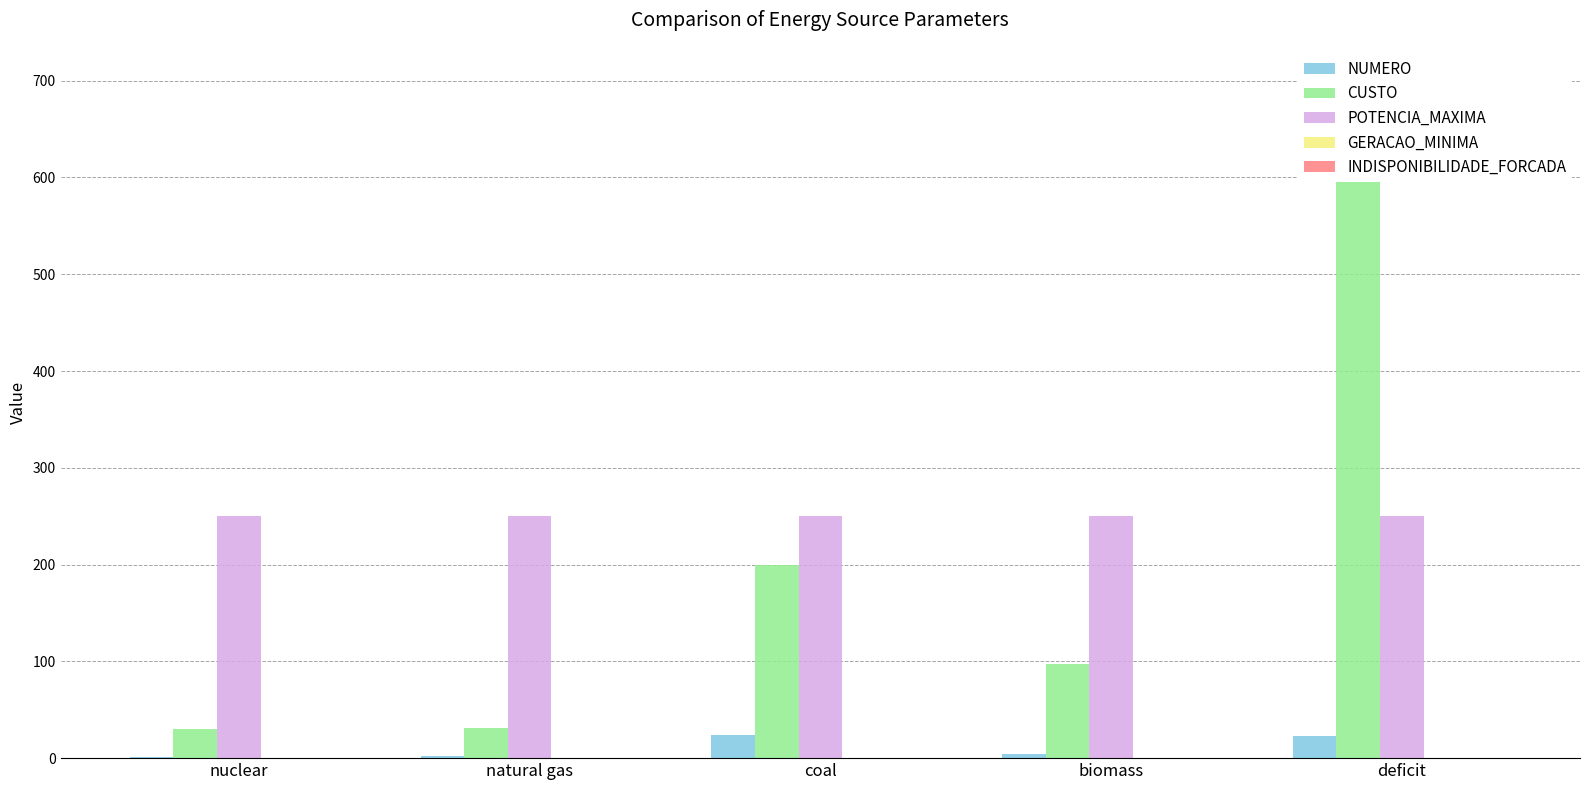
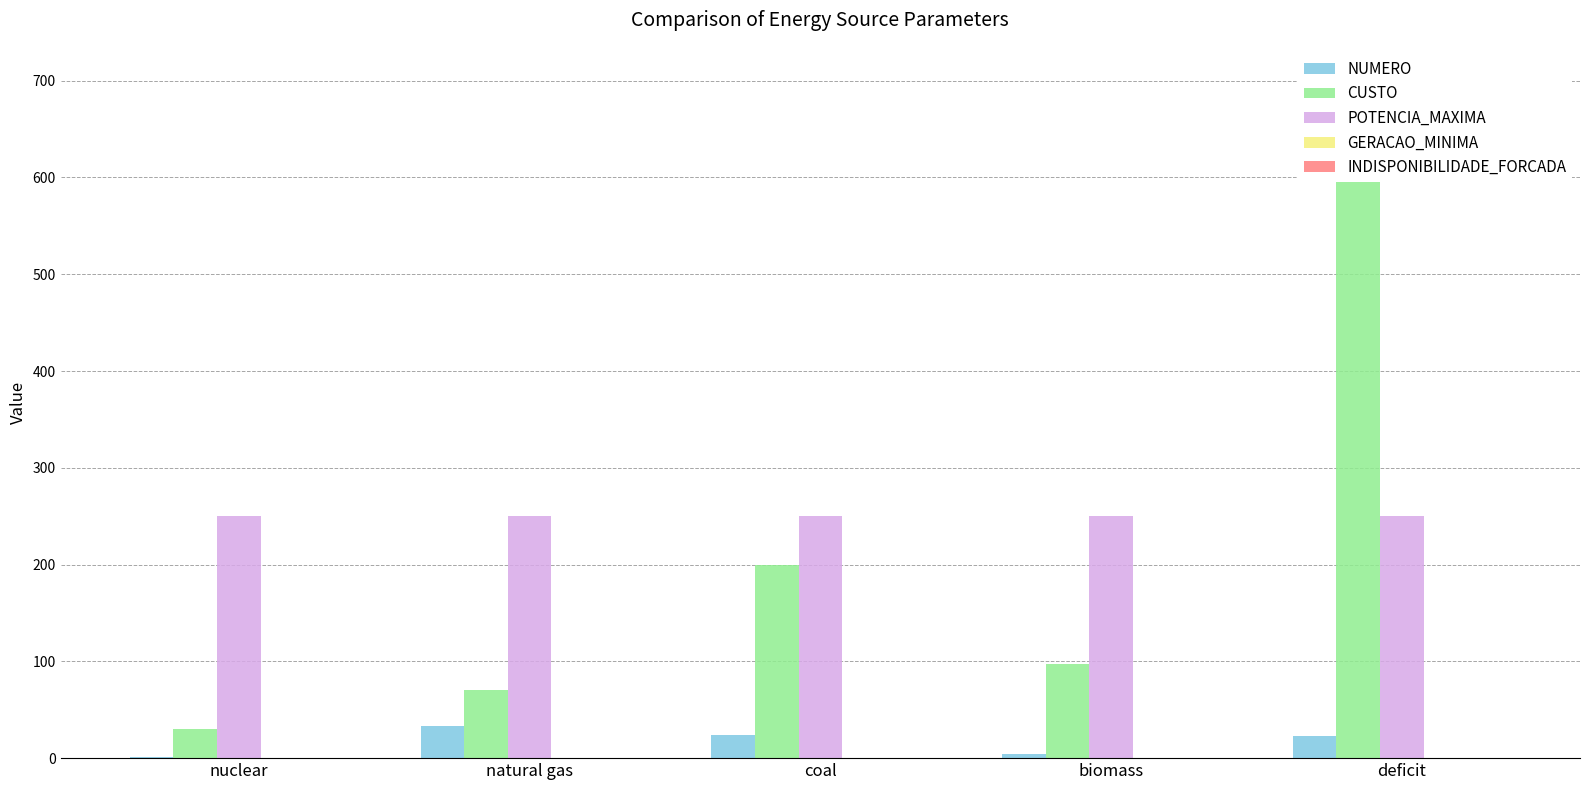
  {
    "NUMERO": {
-     "natural gas": 0,
+     "natural gas": 30,
      "coal": 20,
      "biomass": 0,
      "deficit": 20
    },
    "CUSTO": {
      "nuclear": 30,
-     "natural gas": 30,
+     "natural gas": 70,
      "coal": 200,
      "biomass": 100
    },
    "POTENCIA_MAXIMA": {
      "nuclear": 250,
      "natural gas": 250,
      "coal": 250,
      "biomass": 250,
      "deficit": 250
    },
    "GERACAO_MINIMA": {
      "nuclear": 0,
      "natural gas": 0,
      "coal": 0,
      "biomass": 0,
      "deficit": 0
    },
    "INDISPONIBILIDADE_FORCADA": {
      "nuclear": 0,
      "natural gas": 0,
      "coal": 0,
      "biomass": 0,
      "deficit": 0
    }
  }
